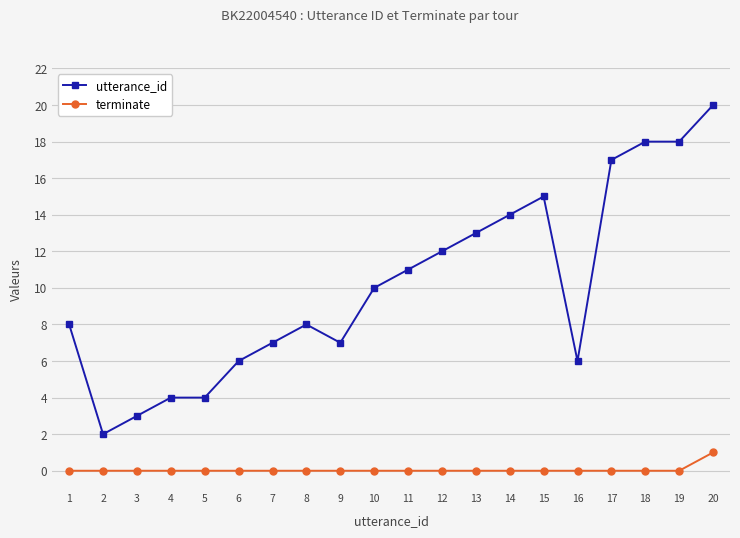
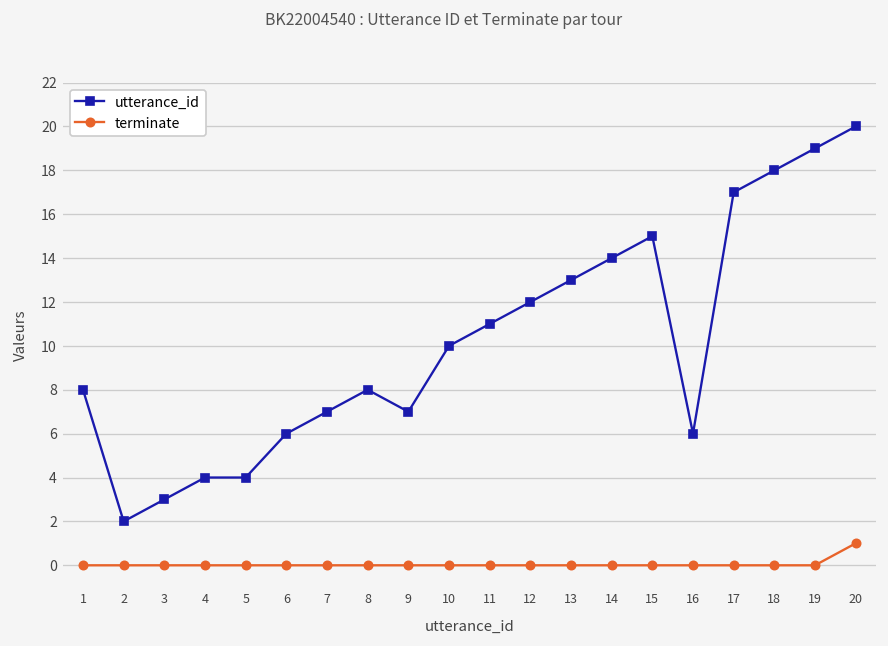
  {
    "utterance_id": {
      "1": 8,
      "2": 2,
      "3": 3,
      "4": 4,
      "5": 4,
      "6": 6,
      "7": 7,
      "8": 8,
      "9": 7,
      "10": 10,
      "11": 11,
      "12": 12,
      "13": 13,
      "14": 14,
      "15": 15,
      "16": 6,
      "17": 17,
      "18": 18,
-     "19": 18,
+     "19": 19,
      "20": 20
    },
    "terminate": {
      "1": 0,
      "2": 0,
      "3": 0,
      "4": 0,
      "5": 0,
      "6": 0,
      "7": 0,
      "8": 0,
      "9": 0,
      "10": 0,
      "11": 0,
      "12": 0,
      "13": 0,
      "14": 0,
      "15": 0,
      "16": 0,
      "17": 0,
      "18": 0,
      "19": 0,
      "20": 1
    }
  }
